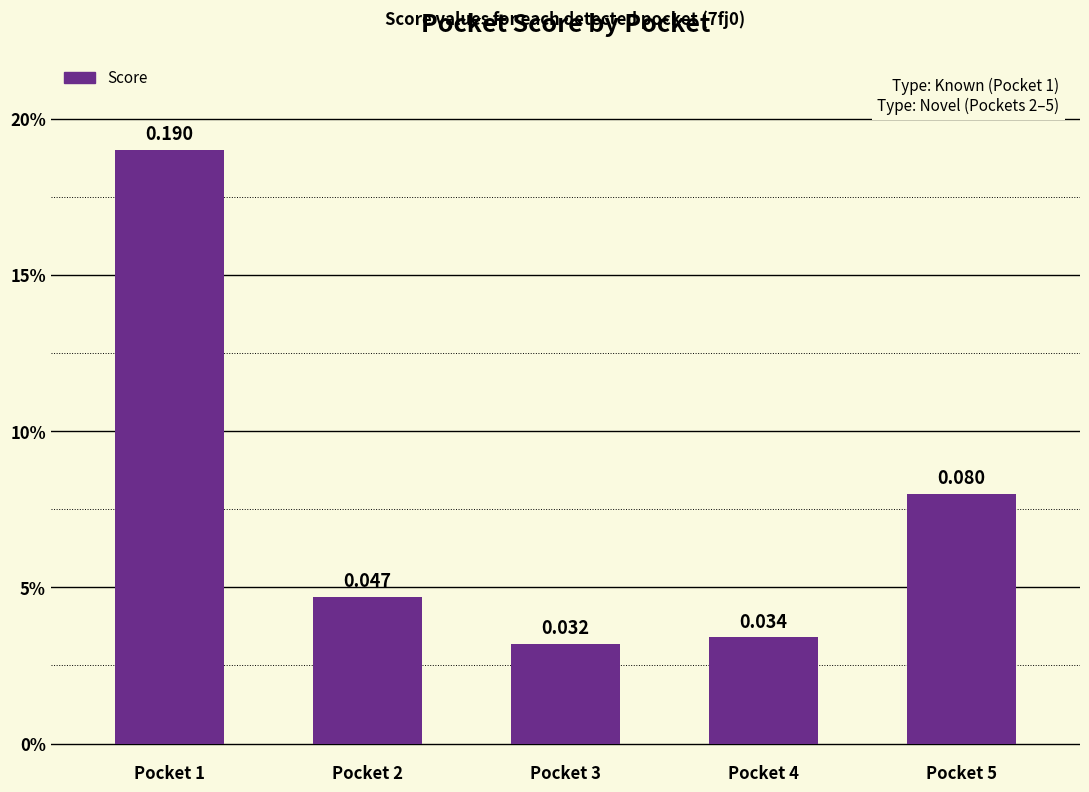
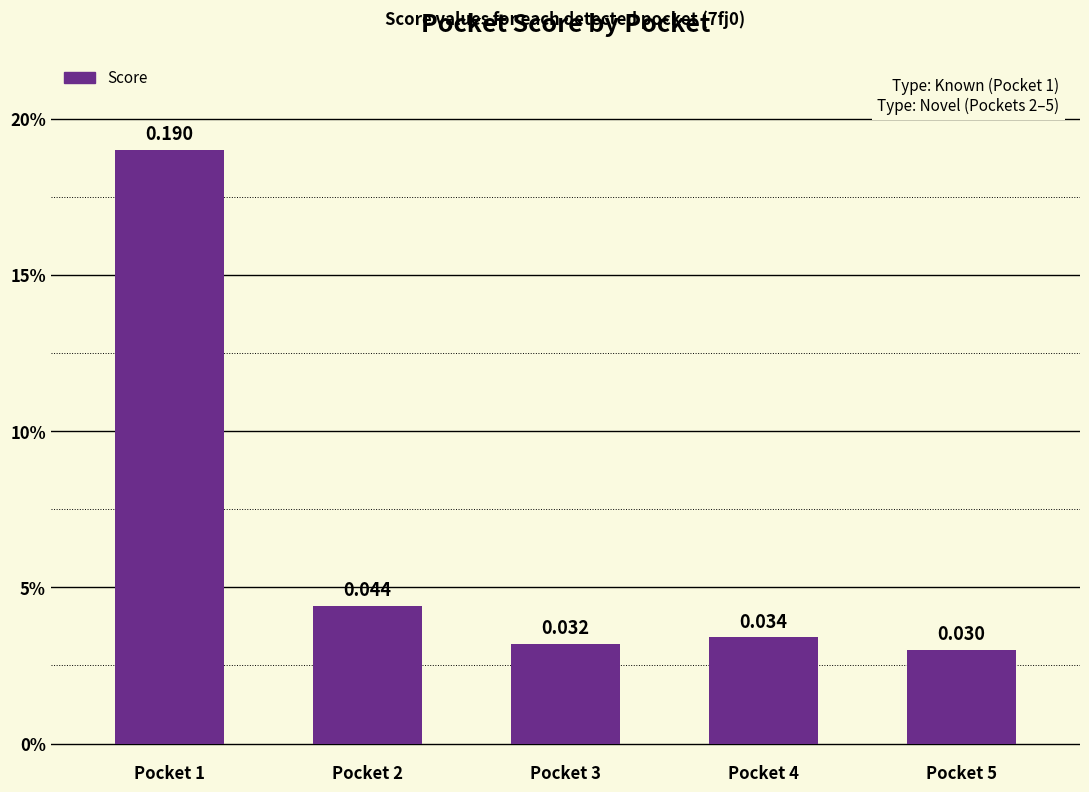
  {
    "Pocket 1": 0.190,
-   "Pocket 2": 0.047,
+   "Pocket 2": 0.044,
    "Pocket 3": 0.032,
    "Pocket 4": 0.034,
-   "Pocket 5": 0.080
+   "Pocket 5": 0.030
  }
